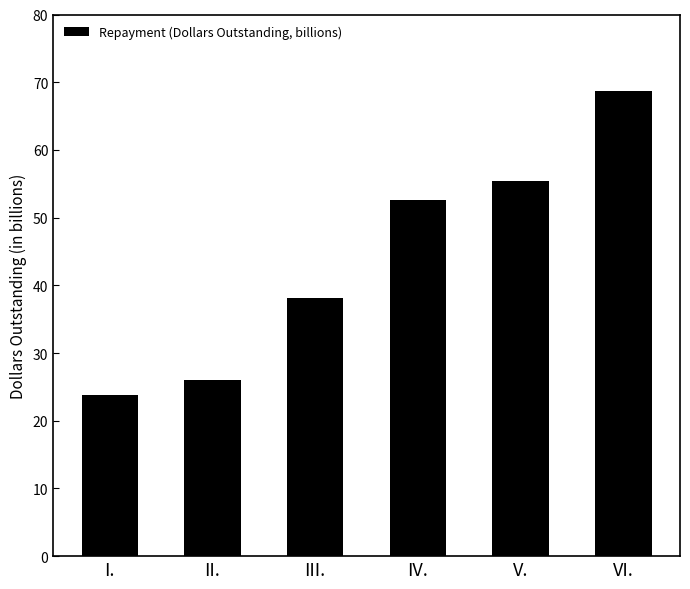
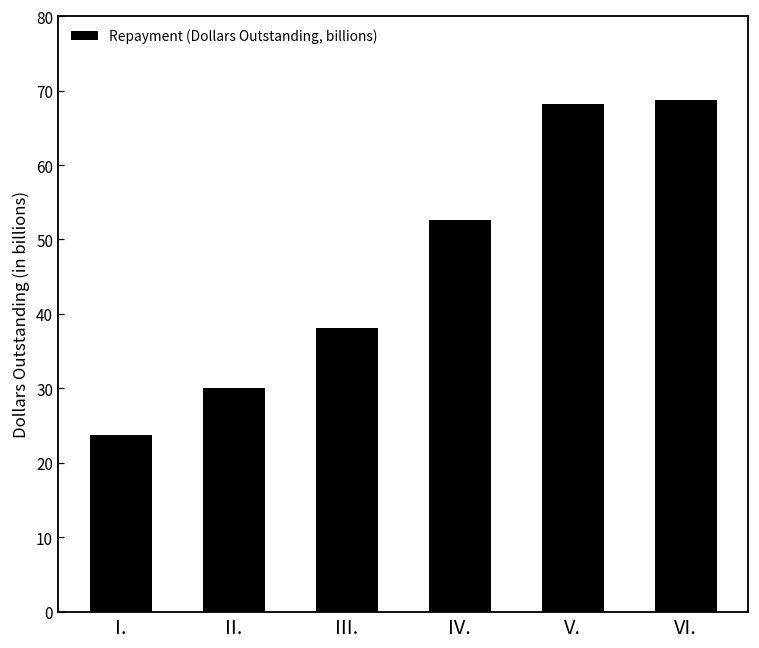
  {
    "I.": 24,
-   "II.": 26,
+   "II.": 30,
    "III.": 38,
    "IV.": 53,
-   "V.": 55,
+   "V.": 68,
    "VI.": 69
  }
